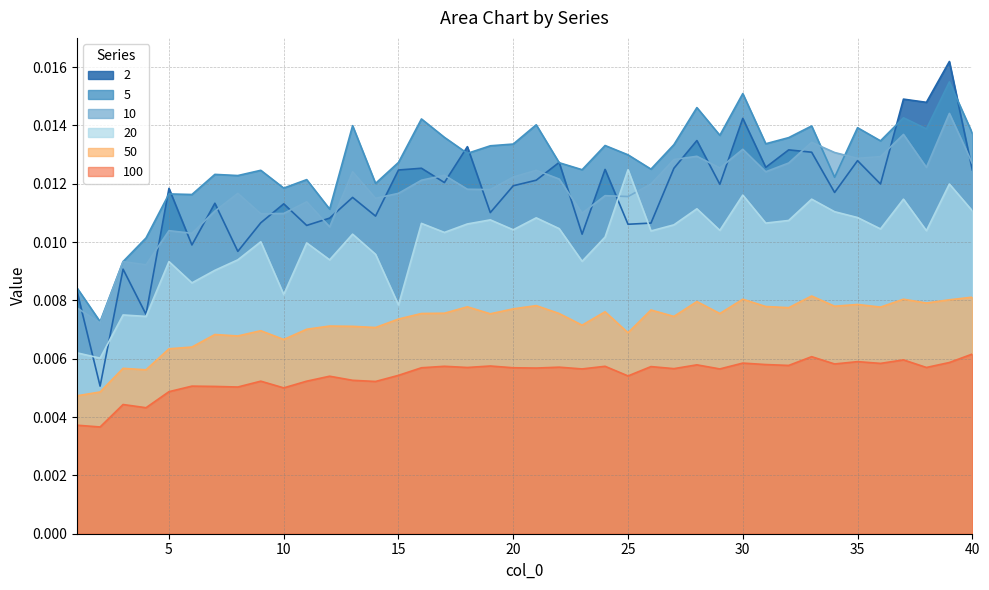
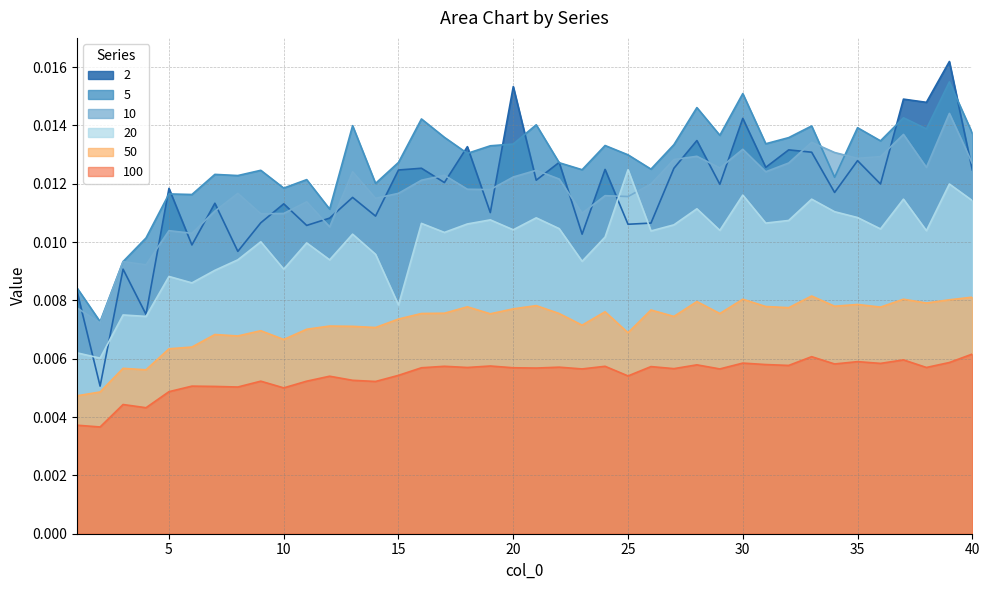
  {
    "2": {
      "5": 0.0118,
      "10": 0.0113,
      "15": 0.0125,
-     "20": 0.0119,
+     "20": 0.0153,
      "25": 0.0106,
      "30": 0.0142,
      "40": 0.0125
    },
    "20": {
-     "5": 0.0093,
-     "10": 0.0082,
+     "5": 0.0088,
+     "10": 0.0091,
      "15": 0.0078,
      "20": 0.0104,
      "25": 0.0125,
      "30": 0.0116,
      "35": 0.0108,
-     "40": 0.0111
+     "40": 0.0114
    }
  }
